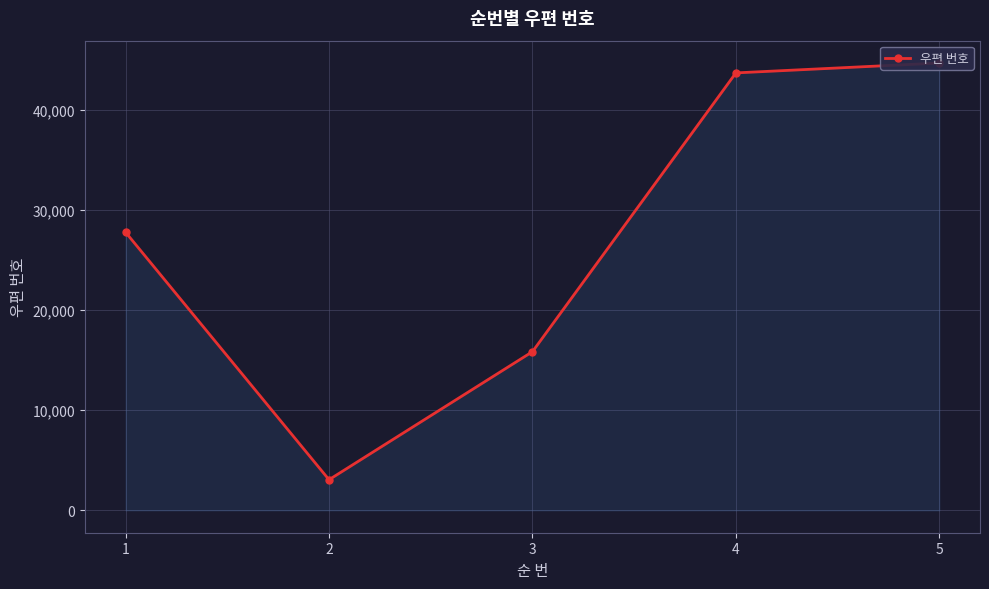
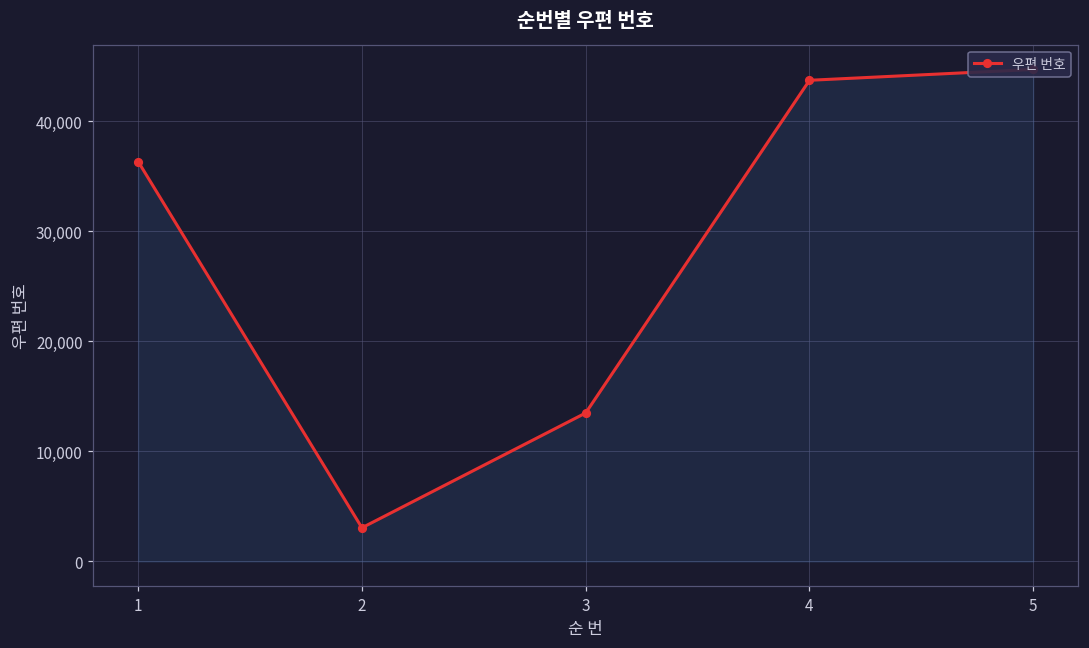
  {
-   "1": "27,800",
+   "1": "36,300",
    "2": "3,100",
-   "3": "15,900",
+   "3": "13,500",
    "4": "43,700"
  }
